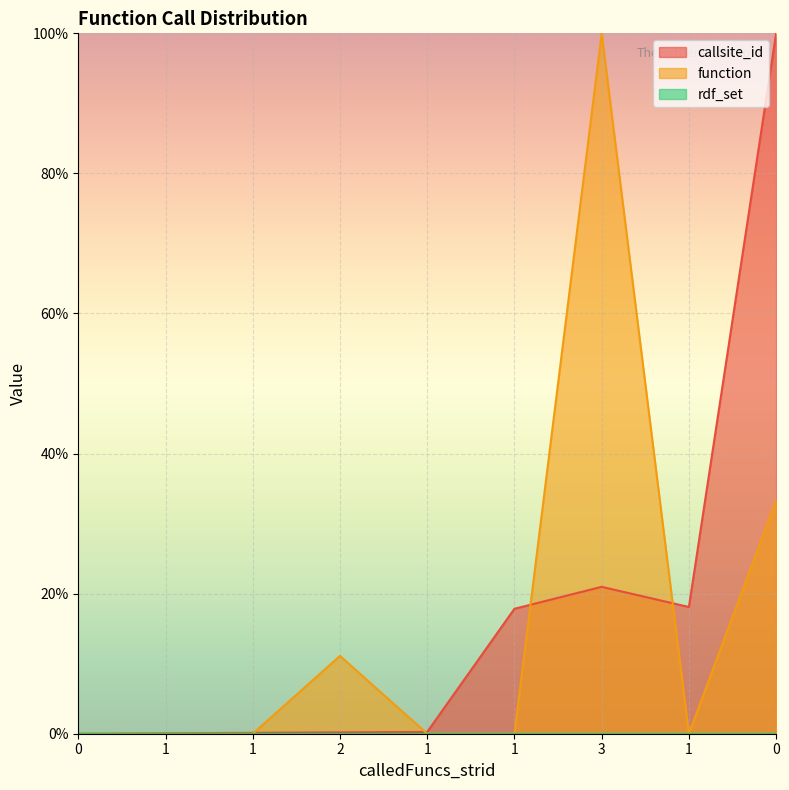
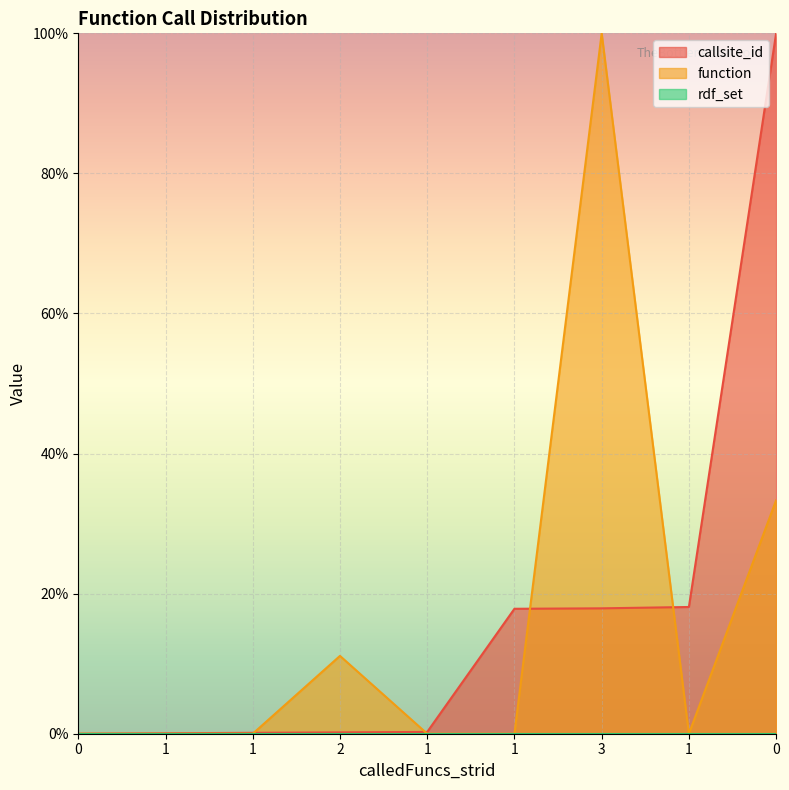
  {
    "callsite_id": {
-     "3": "21%"
+     "3": "18%"
    },
    "function": {
      "2": "11%",
      "3": "100%"
    },
    "rdf_set": {
      "3": "0%"
    }
  }
